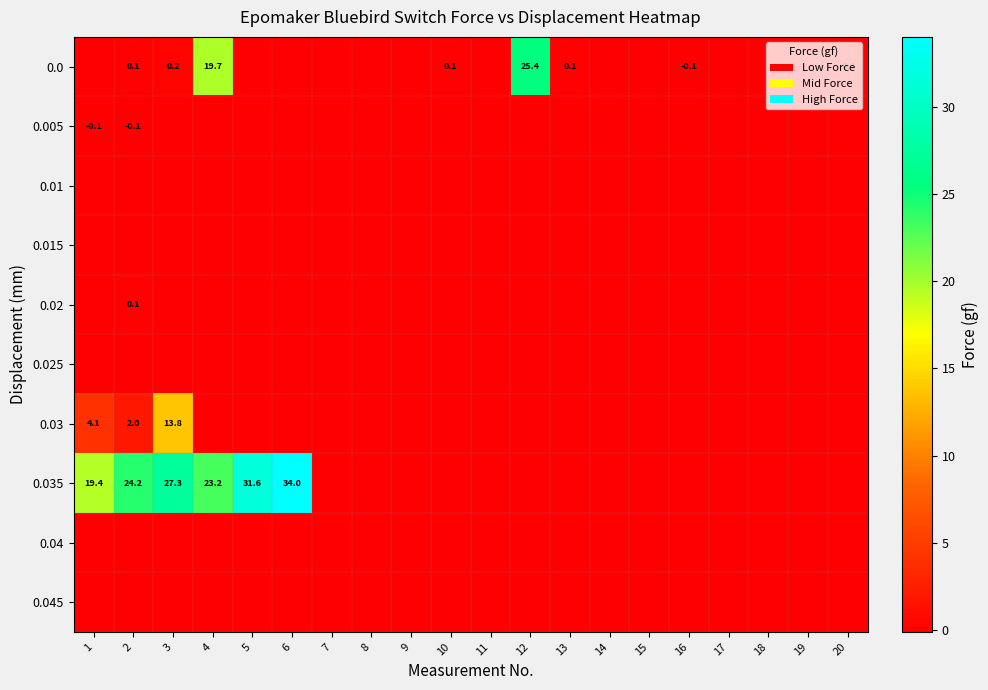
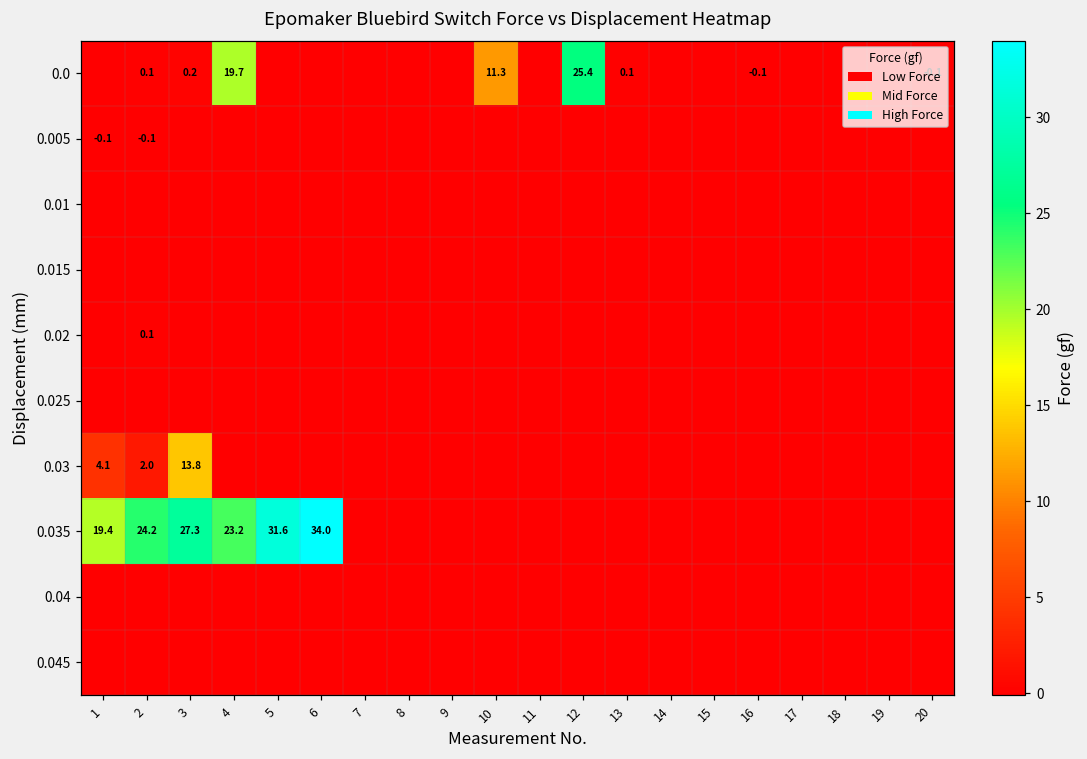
  {
    "0.0": {
      "2": 0.1,
      "3": 0.2,
      "4": 19.7,
-     "10": 0.1,
+     "10": 11.3,
      "12": 25.4,
      "13": 0.1,
      "16": -0.1
    },
    "0.005": {
      "1": -0.1,
      "2": -0.1
    },
    "0.02": {
      "2": 0.1
    },
    "0.03": {
      "1": 4.1,
      "2": 2.0,
      "3": 13.8
    },
    "0.035": {
      "1": 19.4,
      "2": 24.2,
      "3": 27.3,
      "4": 23.2,
      "5": 31.6,
      "6": 34.0
    }
  }
